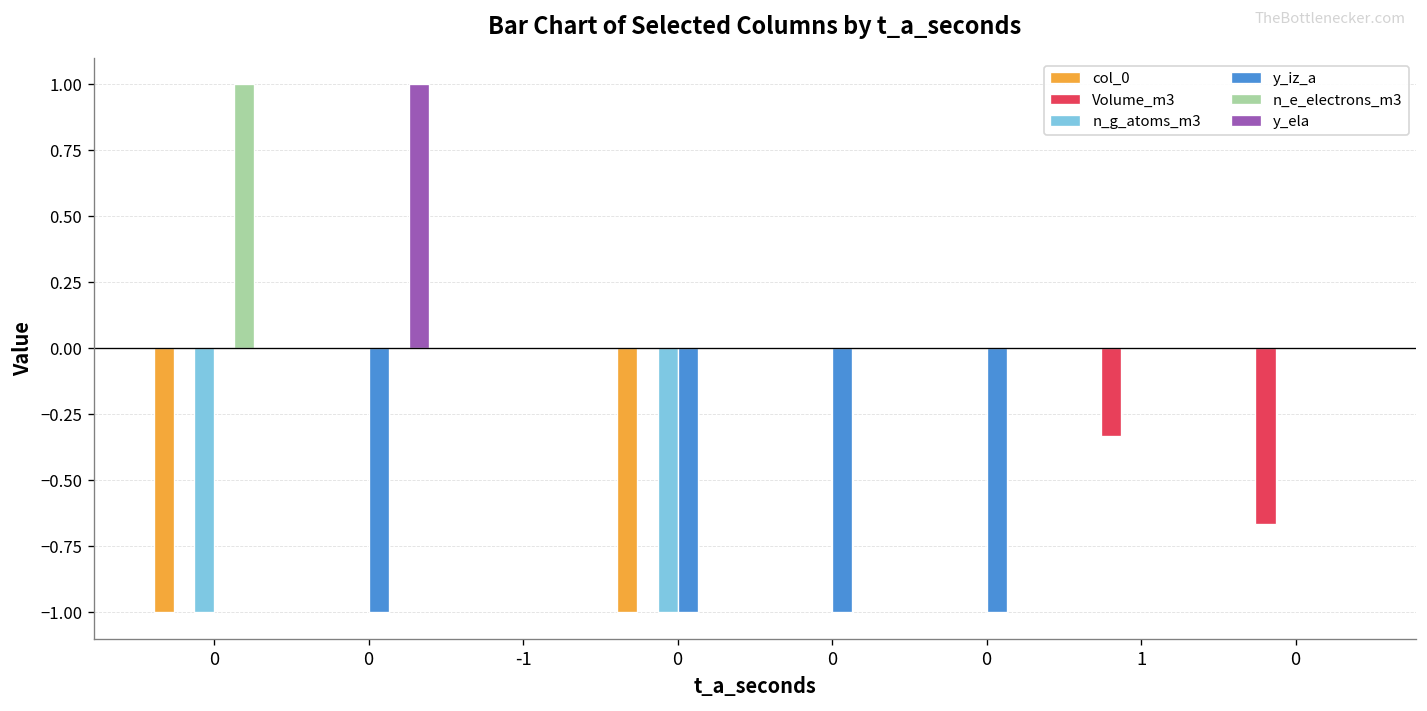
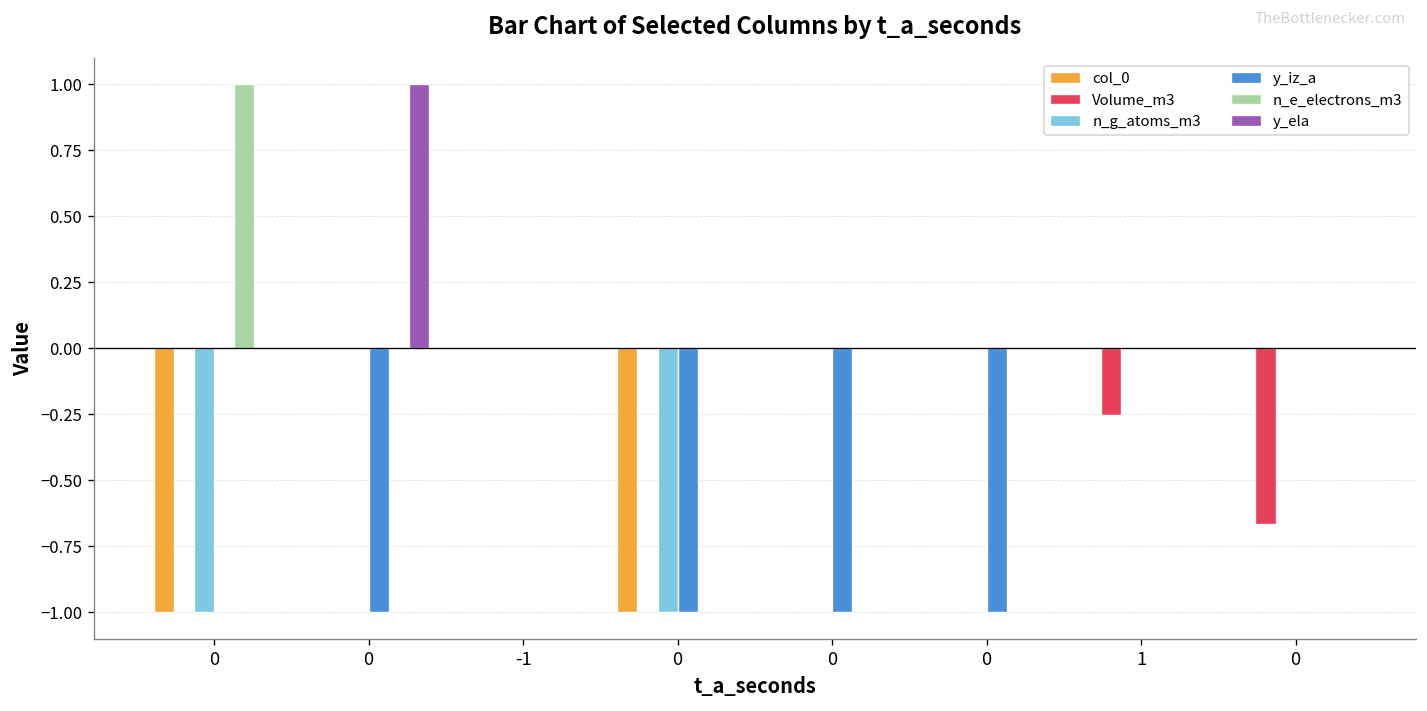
  {
    "col_0": {
      "-1": 0.00,
      "1": 0.00
    },
    "Volume_m3": {
      "-1": 0.00,
-     "1": -0.33
+     "1": -0.25
    },
    "n_g_atoms_m3": {
      "-1": 0.00,
      "1": 0.00
    },
    "y_iz_a": {
      "-1": 0.00,
      "1": 0.00
    },
    "n_e_electrons_m3": {
      "-1": 0.00,
      "1": 0.00
    },
    "y_ela": {
      "-1": 0.00,
      "1": 0.00
    }
  }
